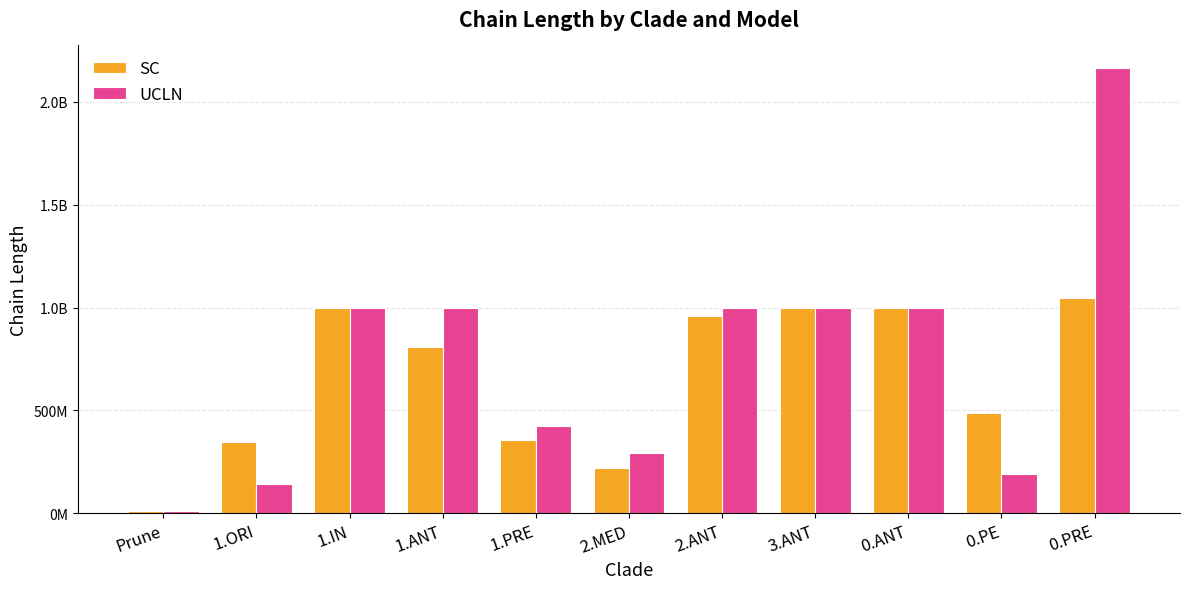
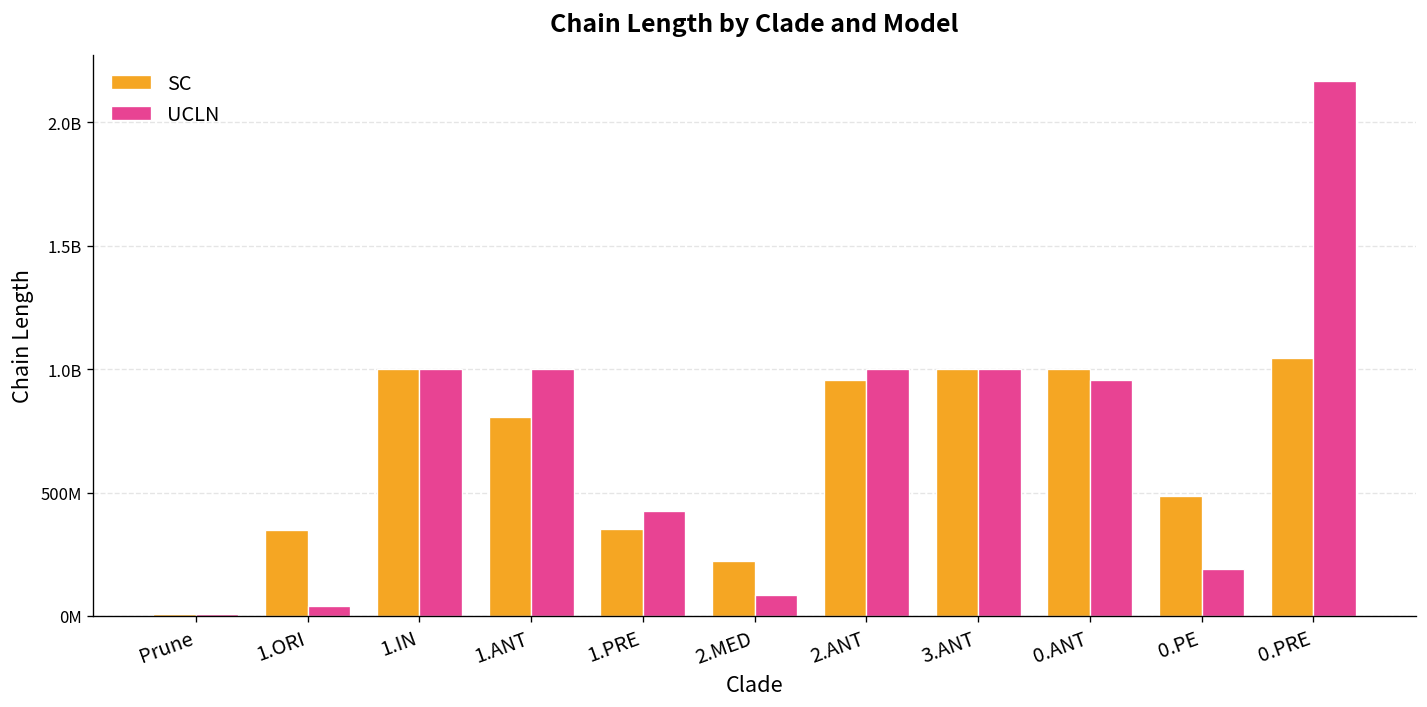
  {
    "SC": {
      "1.ORI": 350000000,
      "1.IN": 1000000000,
      "1.ANT": 810000000,
      "1.PRE": 350000000,
      "2.MED": 220000000,
      "2.ANT": 960000000,
      "3.ANT": 1000000000,
      "0.ANT": 1000000000,
      "0.PE": 490000000,
      "0.PRE": 1050000000
    },
    "UCLN": {
-     "1.ORI": 140000000,
+     "1.ORI": 40000000,
      "1.IN": 1000000000,
      "1.ANT": 1000000000,
      "1.PRE": 430000000,
-     "2.MED": 290000000,
+     "2.MED": 90000000,
      "2.ANT": 1000000000,
      "3.ANT": 1000000000,
-     "0.ANT": 1000000000,
+     "0.ANT": 960000000,
      "0.PE": 190000000,
      "0.PRE": 2170000000
    }
  }
